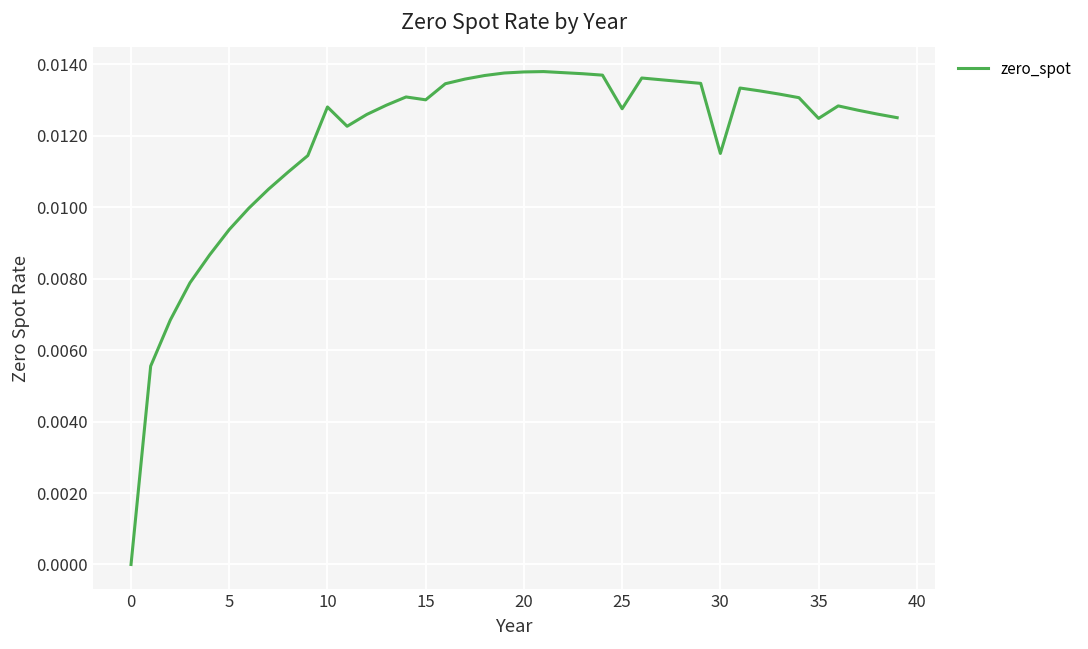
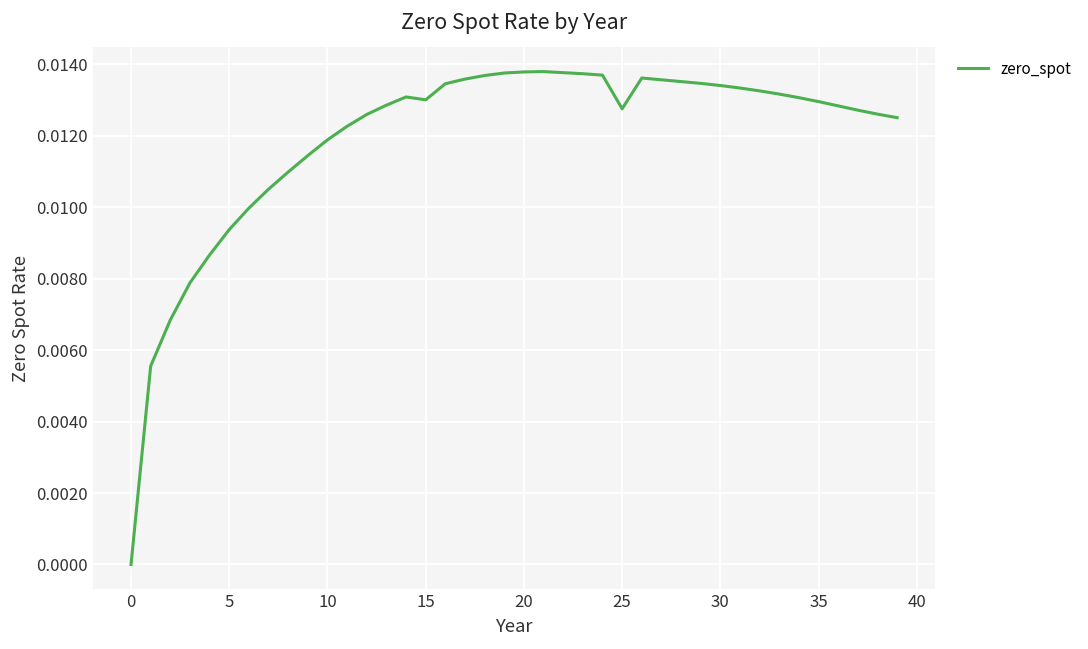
  {
    "0": 0.0000,
    "5": 0.0094,
-   "10": 0.0128,
+   "10": 0.0119,
    "15": 0.0130,
    "20": 0.0138,
    "25": 0.0128,
-   "30": 0.0115,
-   "35": 0.0125
+   "30": 0.0134,
+   "35": 0.0130
  }
